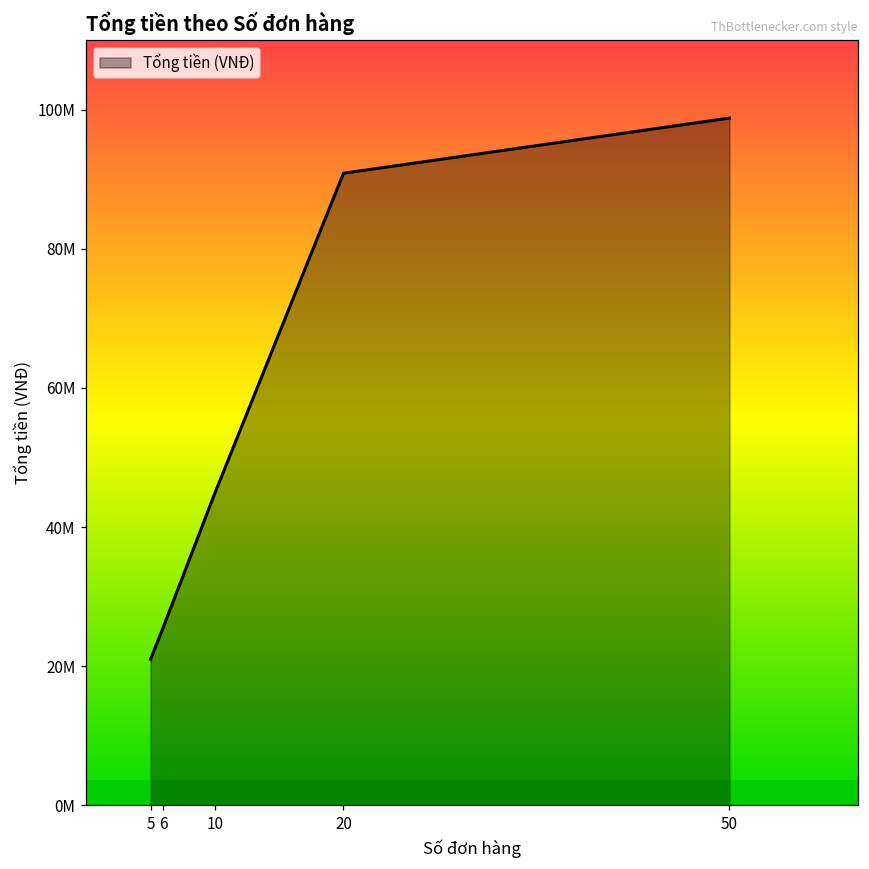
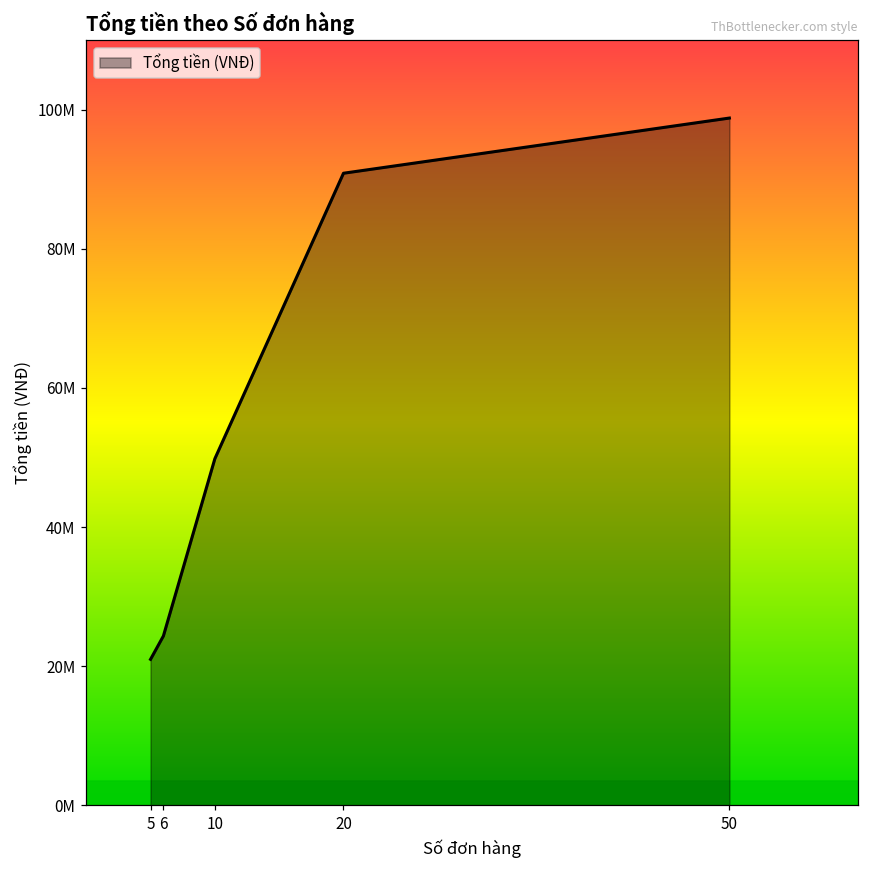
  {
    "5": 21000000,
-   "6": 26000000,
-   "10": 45000000,
+   "6": 24000000,
+   "10": 50000000,
    "20": 91000000,
    "50": 99000000
  }
